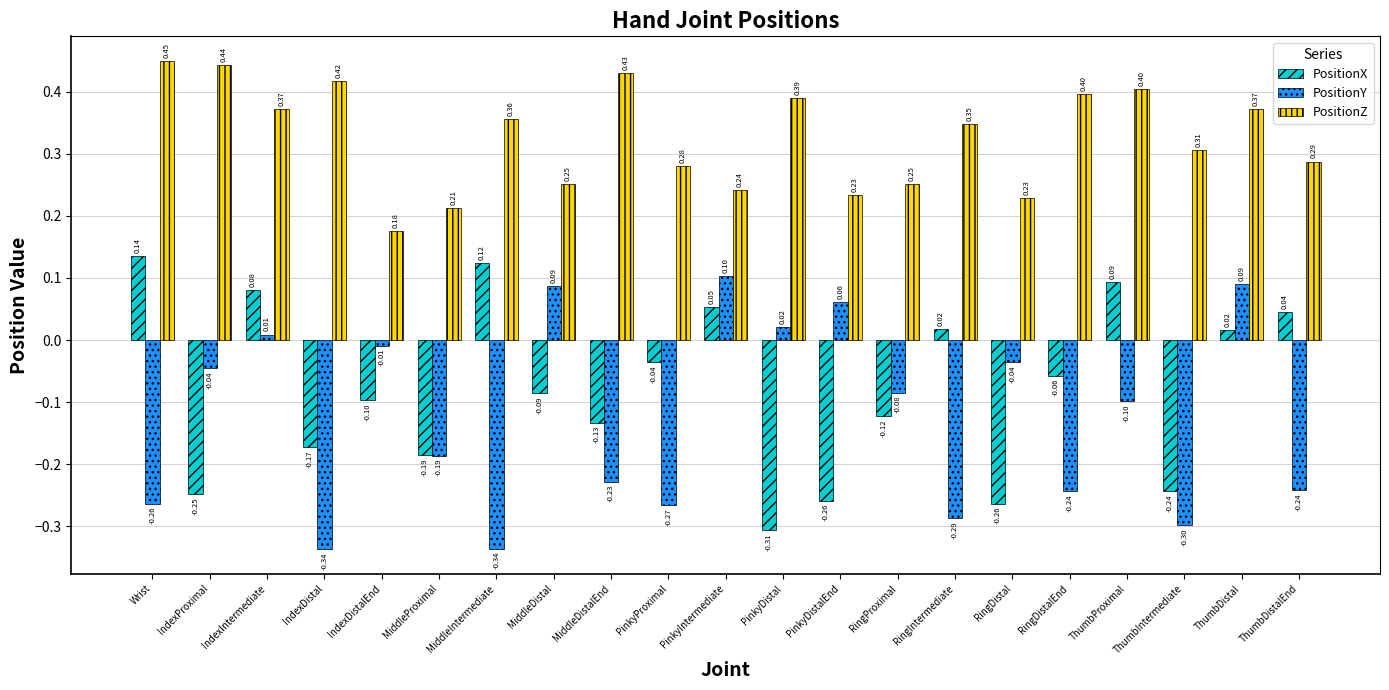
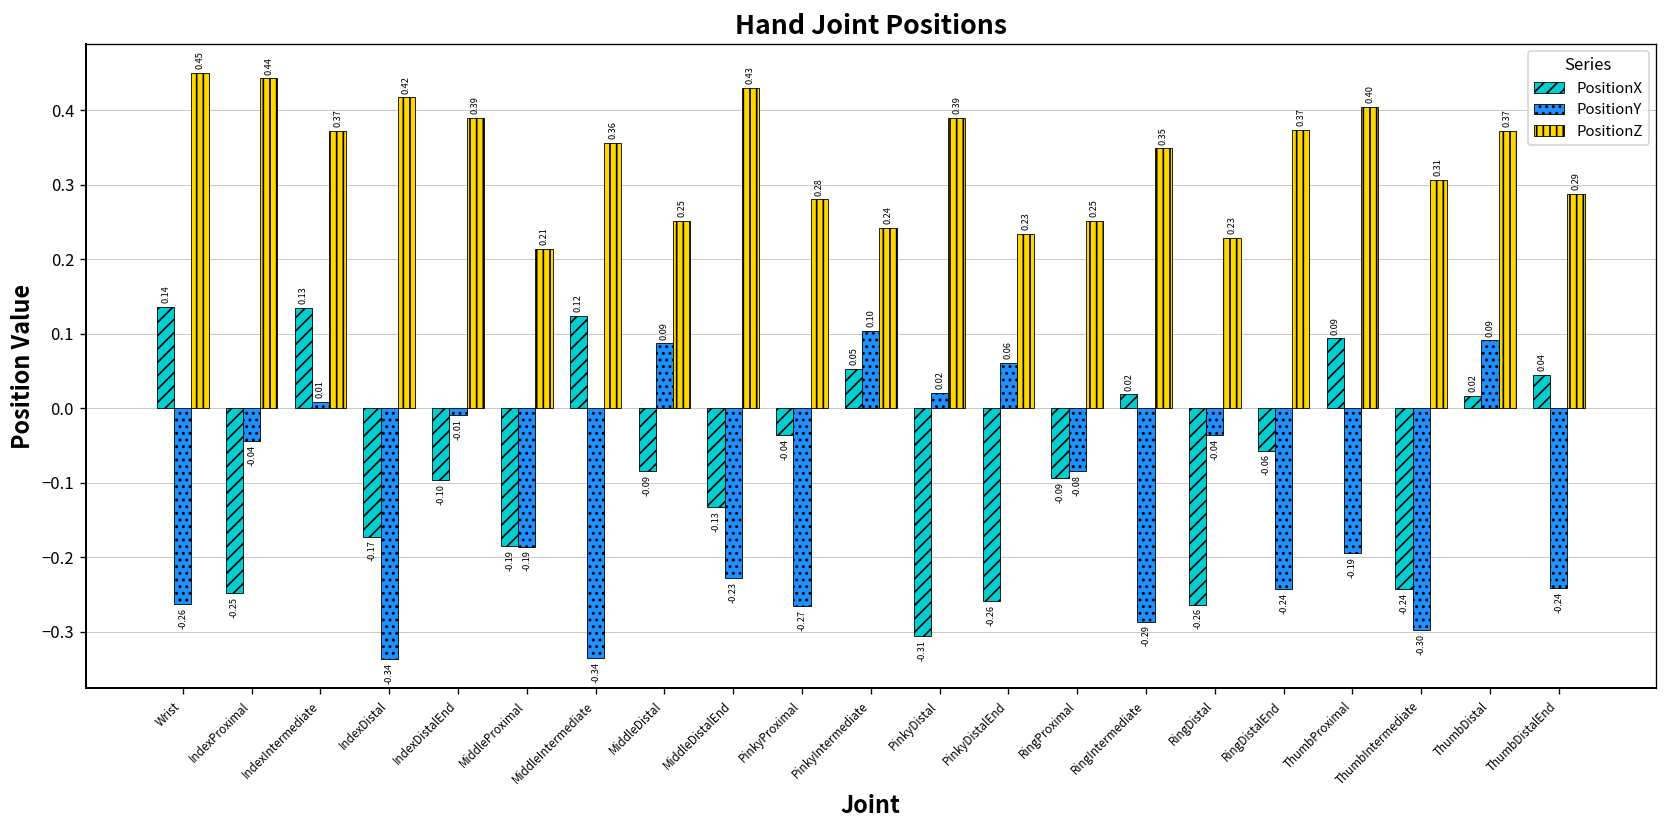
  {
    "PositionX": {
      "Wrist": 0.14,
      "IndexProximal": -0.25,
-     "IndexIntermediate": 0.08,
+     "IndexIntermediate": 0.13,
      "IndexDistal": -0.17,
      "IndexDistalEnd": -0.10,
      "MiddleProximal": -0.19,
      "MiddleIntermediate": 0.12,
      "MiddleDistal": -0.09,
      "MiddleDistalEnd": -0.13,
      "PinkyProximal": -0.04,
      "PinkyIntermediate": 0.05,
      "PinkyDistal": -0.31,
      "PinkyDistalEnd": -0.26,
-     "RingProximal": -0.12,
+     "RingProximal": -0.09,
      "RingIntermediate": 0.02,
      "RingDistal": -0.26,
      "RingDistalEnd": -0.06,
      "ThumbProximal": 0.09,
      "ThumbIntermediate": -0.24,
      "ThumbDistal": 0.02,
      "ThumbDistalEnd": 0.04
    },
    "PositionY": {
      "Wrist": -0.26,
      "IndexProximal": -0.04,
      "IndexIntermediate": 0.01,
      "IndexDistal": -0.34,
      "IndexDistalEnd": -0.01,
      "MiddleProximal": -0.19,
      "MiddleIntermediate": -0.34,
      "MiddleDistal": 0.09,
      "MiddleDistalEnd": -0.23,
      "PinkyProximal": -0.27,
      "PinkyIntermediate": 0.10,
      "PinkyDistal": 0.02,
      "PinkyDistalEnd": 0.06,
      "RingProximal": -0.08,
      "RingIntermediate": -0.29,
      "RingDistal": -0.04,
      "RingDistalEnd": -0.24,
-     "ThumbProximal": -0.10,
+     "ThumbProximal": -0.19,
      "ThumbIntermediate": -0.30,
      "ThumbDistal": 0.09,
      "ThumbDistalEnd": -0.24
    },
    "PositionZ": {
      "Wrist": 0.45,
      "IndexProximal": 0.44,
      "IndexIntermediate": 0.37,
      "IndexDistal": 0.42,
-     "IndexDistalEnd": 0.18,
+     "IndexDistalEnd": 0.39,
      "MiddleProximal": 0.21,
      "MiddleIntermediate": 0.36,
      "MiddleDistal": 0.25,
      "MiddleDistalEnd": 0.43,
      "PinkyProximal": 0.28,
      "PinkyIntermediate": 0.24,
      "PinkyDistal": 0.39,
      "PinkyDistalEnd": 0.23,
      "RingProximal": 0.25,
      "RingIntermediate": 0.35,
      "RingDistal": 0.23,
-     "RingDistalEnd": 0.40,
+     "RingDistalEnd": 0.37,
      "ThumbProximal": 0.40,
      "ThumbIntermediate": 0.31,
      "ThumbDistal": 0.37,
      "ThumbDistalEnd": 0.29
    }
  }
